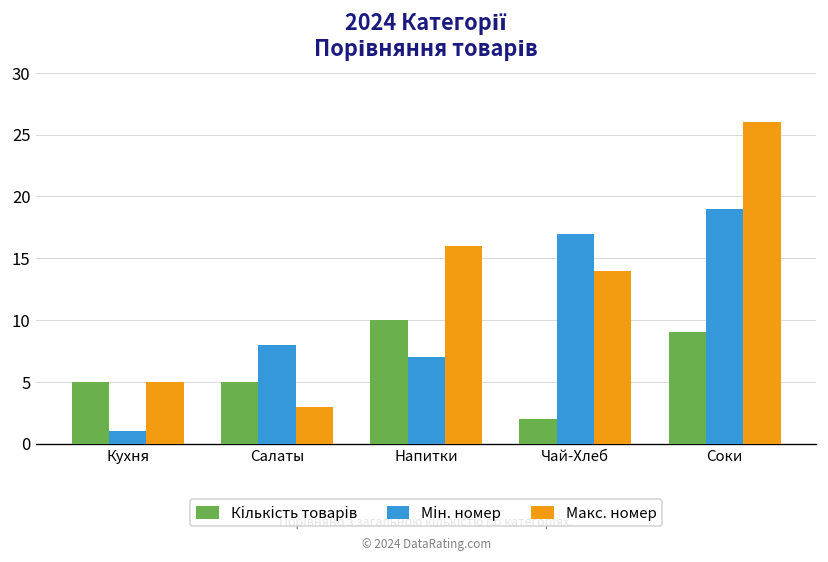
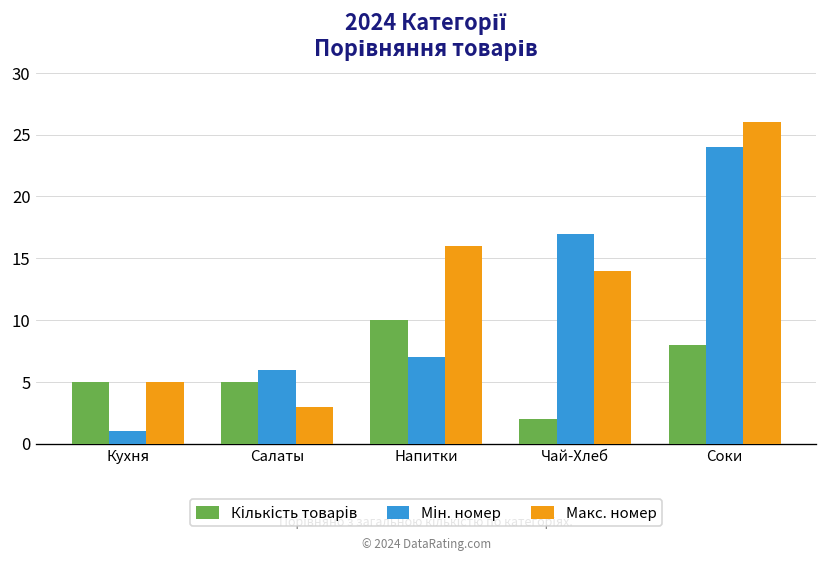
  {
    "Кількість товарів": {
      "Кухня": 5,
      "Салаты": 5,
      "Напитки": 10,
      "Чай-Хлеб": 2,
-     "Соки": 9
+     "Соки": 8
    },
    "Мін. номер": {
      "Кухня": 1,
-     "Салаты": 8,
+     "Салаты": 6,
      "Напитки": 7,
      "Чай-Хлеб": 17,
-     "Соки": 19
+     "Соки": 24
    },
    "Макс. номер": {
      "Кухня": 5,
      "Салаты": 3,
      "Напитки": 16,
      "Чай-Хлеб": 14,
      "Соки": 26
    }
  }
